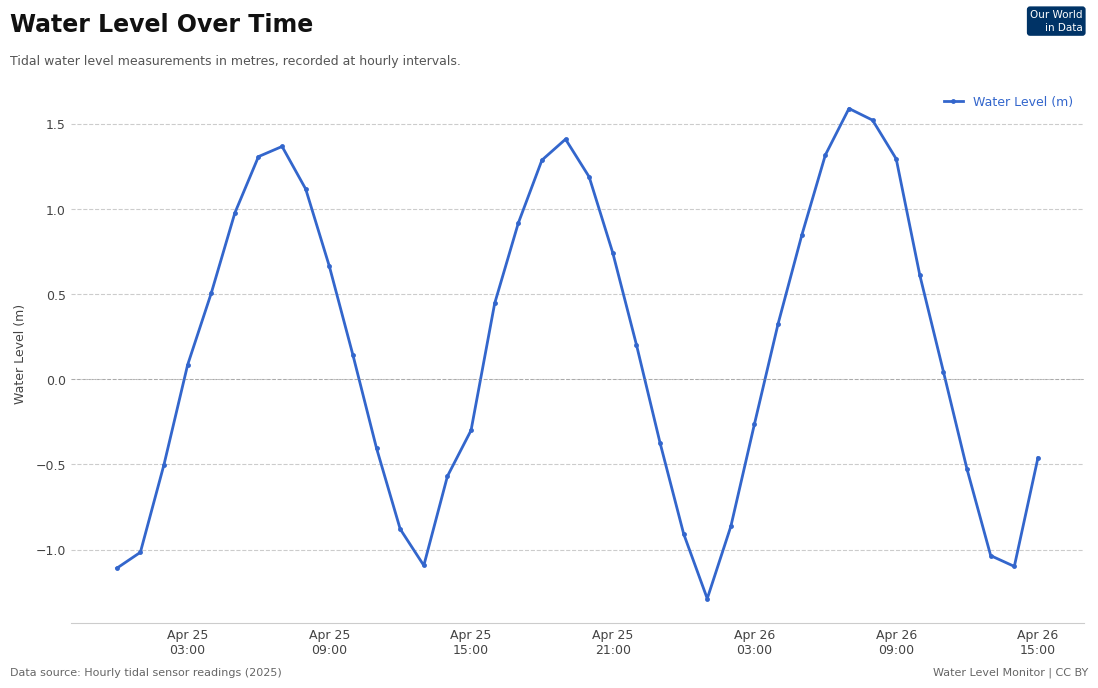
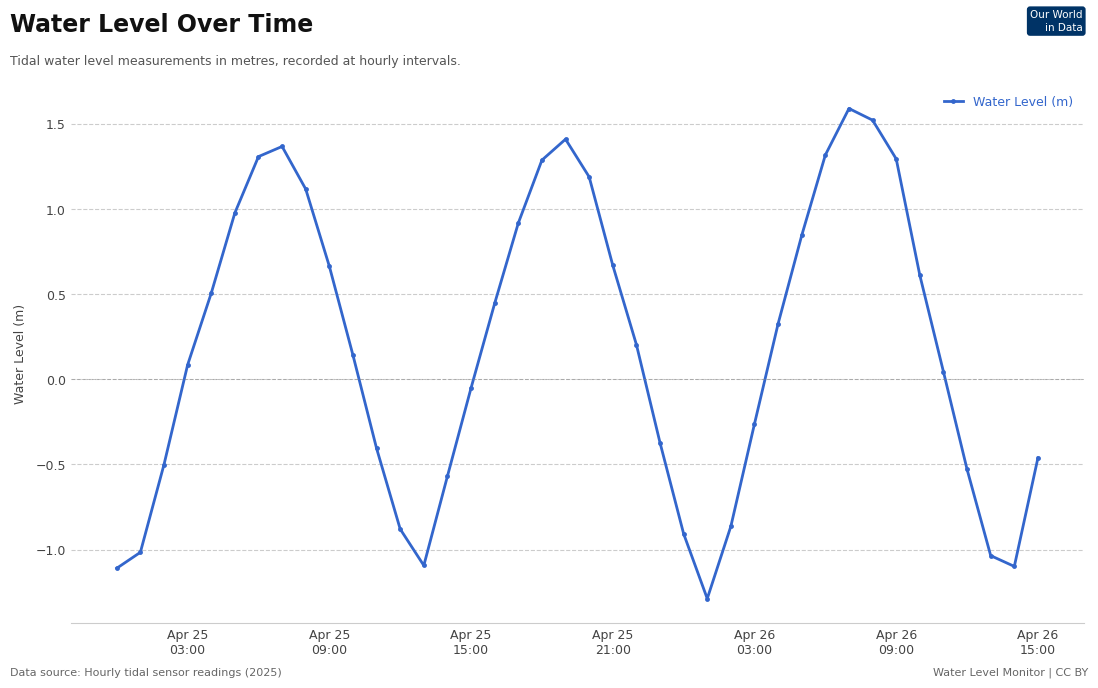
  {
    "Apr 25 03:00": 0.08,
    "Apr 25 09:00": 0.66,
-   "Apr 25 15:00": -0.30,
-   "Apr 25 21:00": 0.74,
+   "Apr 25 15:00": -0.05,
+   "Apr 25 21:00": 0.67,
    "Apr 26 03:00": -0.26,
    "Apr 26 09:00": 1.29,
    "Apr 26 15:00": -0.46
  }
